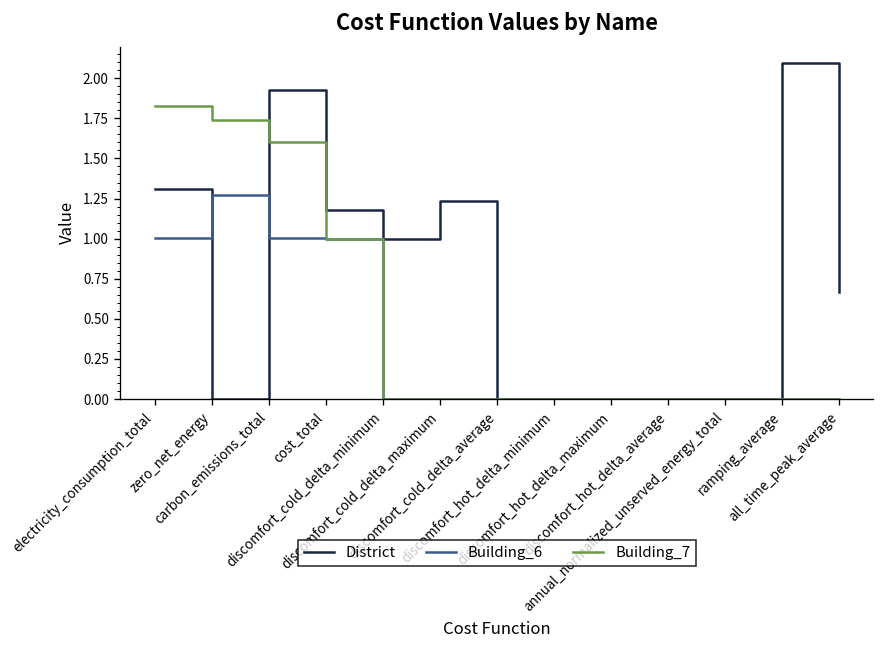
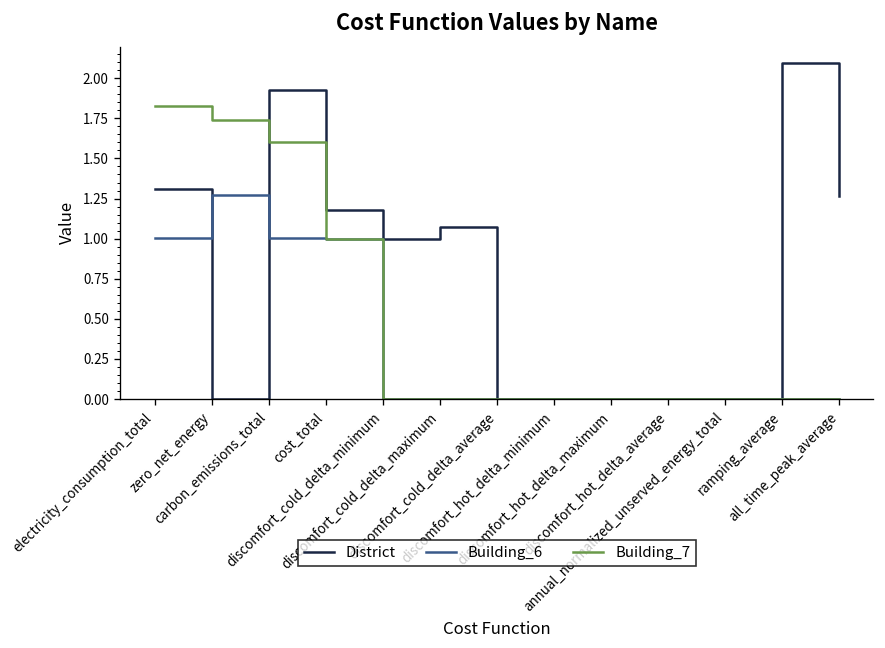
  {
    "District": {
      "electricity_consumption_total": 1.31,
      "zero_net_energy": 0.00,
      "carbon_emissions_total": 1.93,
      "cost_total": 1.18,
      "discomfort_cold_delta_minimum": 1.00,
-     "discomfort_cold_delta_maximum": 1.24,
+     "discomfort_cold_delta_maximum": 1.08,
      "ramping_average": 2.09,
-     "all_time_peak_average": 0.67
+     "all_time_peak_average": 1.27
    },
    "Building_6": {
      "electricity_consumption_total": 1.00,
      "zero_net_energy": 1.27,
      "carbon_emissions_total": 1.00
    },
    "Building_7": {
      "electricity_consumption_total": 1.83,
      "zero_net_energy": 1.74,
      "carbon_emissions_total": 1.61
    }
  }
